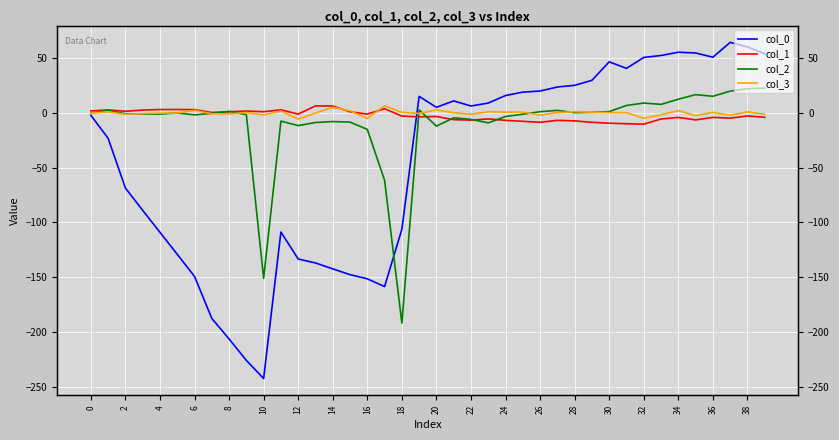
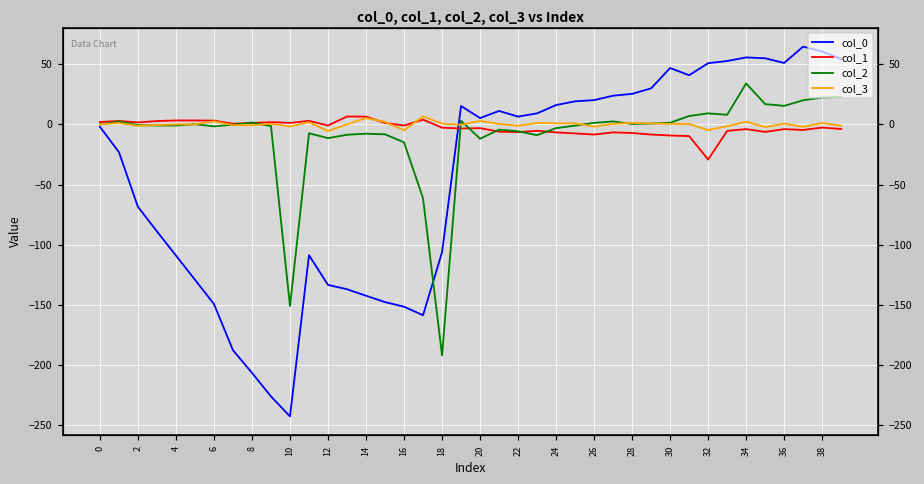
  {
    "col_0": {
      "2": -69,
      "4": -109,
      "6": -149,
      "8": -207,
      "10": -243,
      "12": -133,
      "14": -142,
      "16": -152,
      "18": -106,
      "20": 5,
      "22": 7,
      "24": 16,
      "26": 20,
      "28": 25,
      "30": 47,
      "32": 51,
      "34": 56,
      "36": 51
    },
    "col_1": {
      "4": 3,
      "10": 1,
      "12": -1,
      "16": -1,
      "18": -3,
      "20": -3,
      "24": -7,
      "26": -8,
      "28": -7,
      "30": -9,
-     "32": -10,
+     "32": -29,
      "34": -4,
      "36": -4,
      "38": -3
    },
    "col_2": {
      "6": -2,
      "10": -151,
      "12": -11,
      "14": -8,
      "16": -15,
      "18": -192,
      "20": -12,
      "24": -3,
      "26": 1,
      "32": 9,
-     "34": 13,
+     "34": 34,
      "36": 15
    },
    "col_3": {
      "10": -2,
      "12": -6,
      "16": -5,
      "18": 1,
      "20": 3,
      "22": -1,
      "24": 1,
      "26": -2,
      "32": -5,
      "34": 2,
      "36": 1,
      "38": 1
    }
  }
